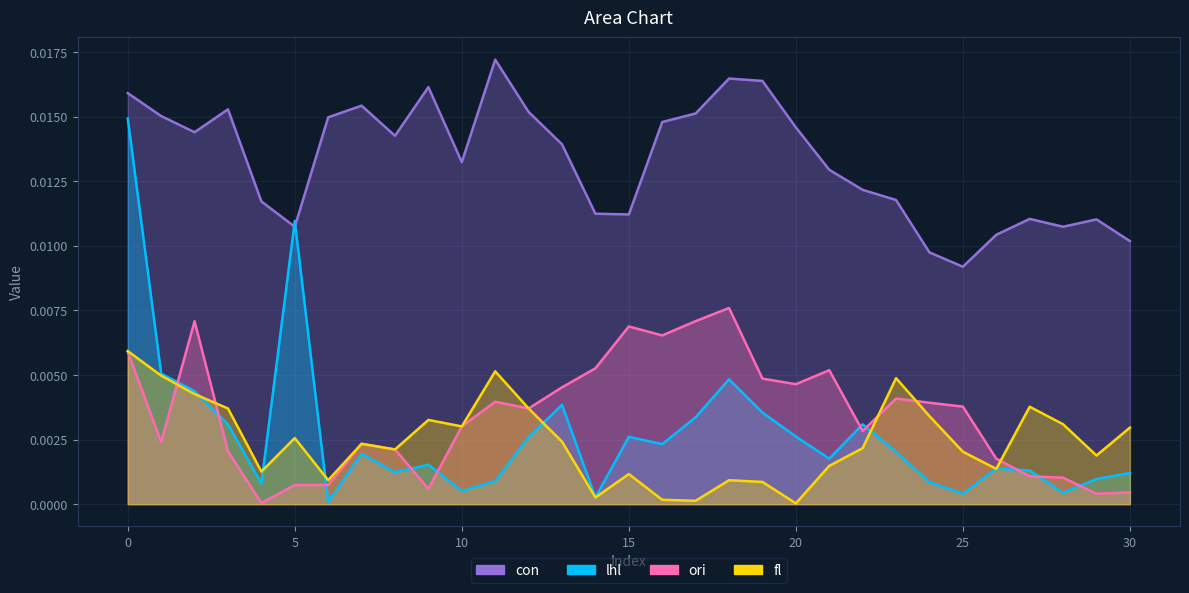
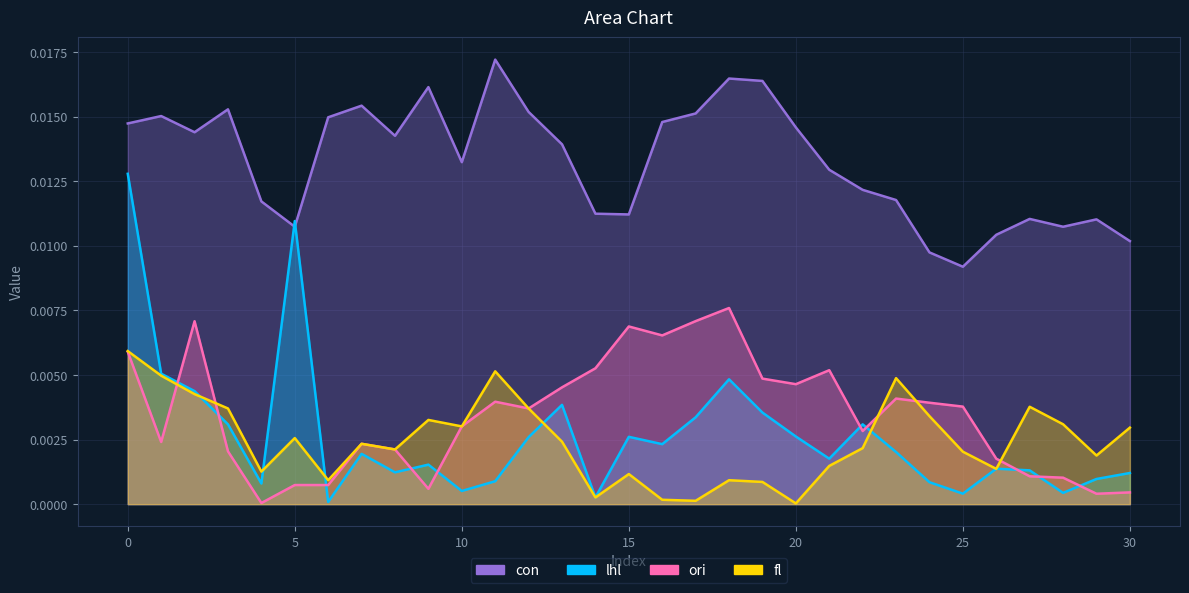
  {
    "con": {
-     "0": 0.0159,
+     "0": 0.0147,
      "5": 0.0107,
      "10": 0.0132,
      "15": 0.0112,
      "20": 0.0146,
      "25": 0.0092,
      "30": 0.0102
    },
    "lhl": {
-     "0": 0.0149,
+     "0": 0.0128,
      "5": 0.0110,
      "10": 0.0005,
      "15": 0.0026,
      "20": 0.0026,
      "25": 0.0004,
      "30": 0.0012
    },
    "ori": {
      "5": 0.0007,
      "15": 0.0069,
      "20": 0.0046,
      "25": 0.0038,
      "30": 0.0005
    },
    "fl": {
      "5": 0.0026,
      "15": 0.0012,
      "20": 0.0000,
      "25": 0.0020,
      "30": 0.0030
    }
  }
